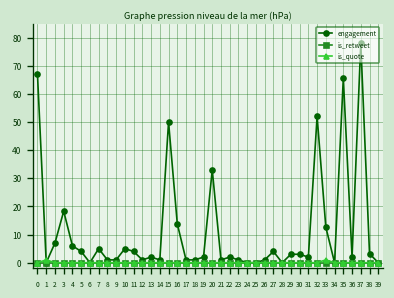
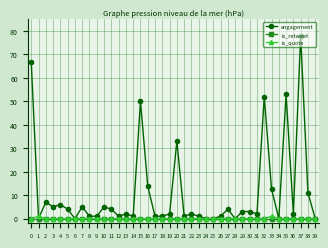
  {
    "engagement": {
      "0": 67,
      "2": 7,
-     "3": 18,
+     "3": 5,
      "4": 6,
      "5": 4,
      "7": 5,
      "10": 5,
      "11": 4,
      "13": 2,
      "15": 50,
      "16": 14,
      "19": 2,
      "20": 33,
      "22": 2,
      "27": 4,
      "29": 3,
      "30": 3,
      "31": 2,
      "32": 52,
      "33": 13,
-     "35": 66,
+     "35": 53,
      "36": 2,
-     "38": 3
+     "38": 11
    }
  }
